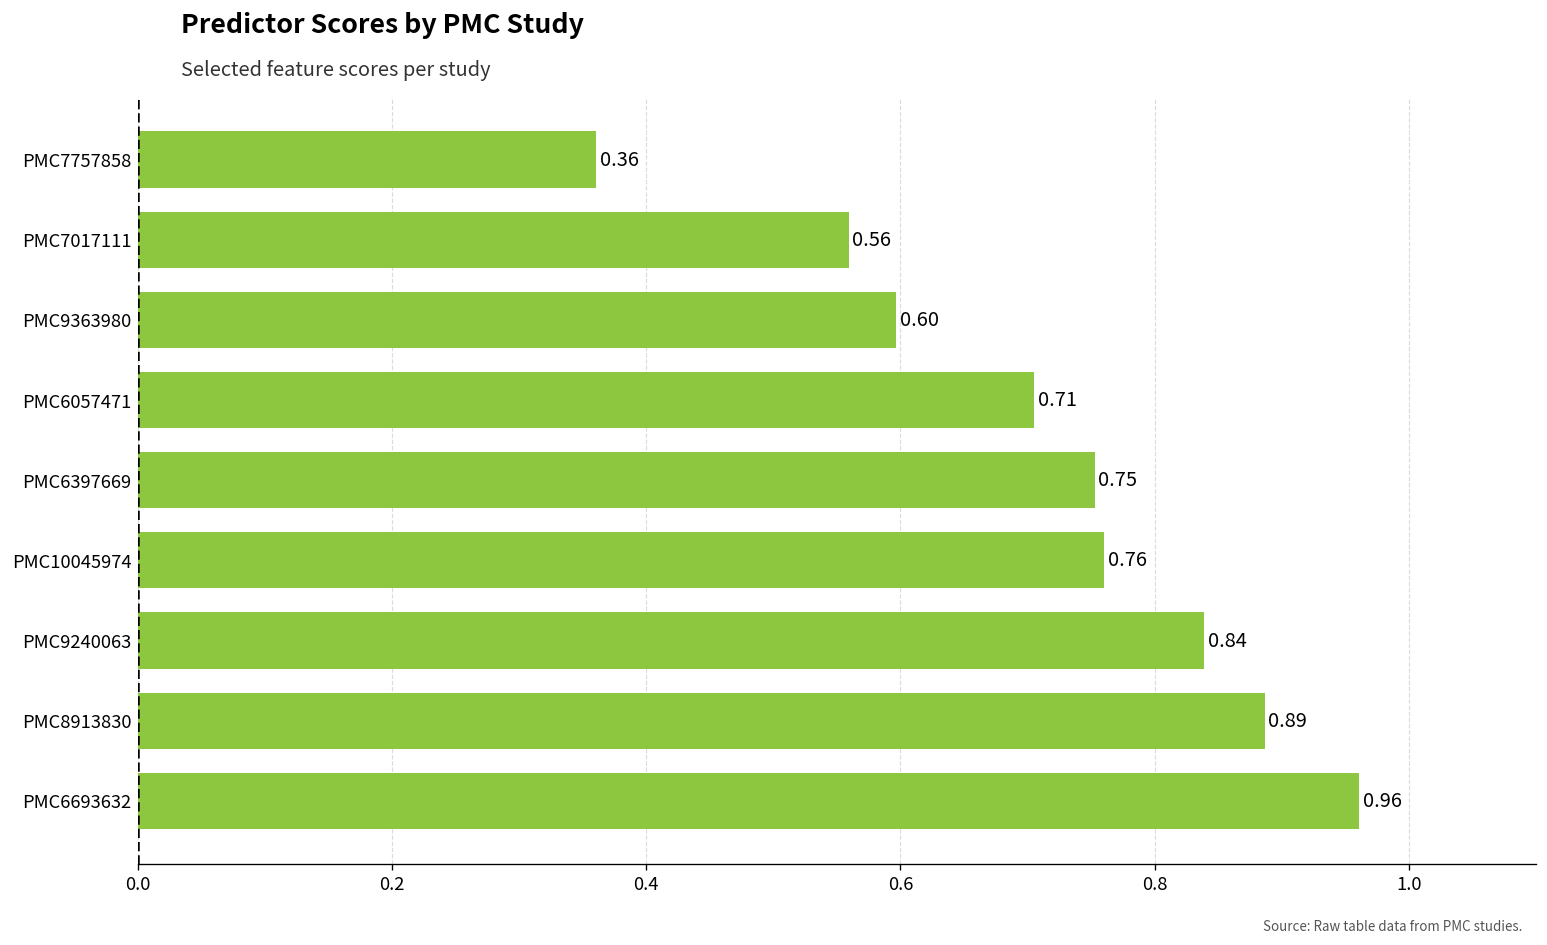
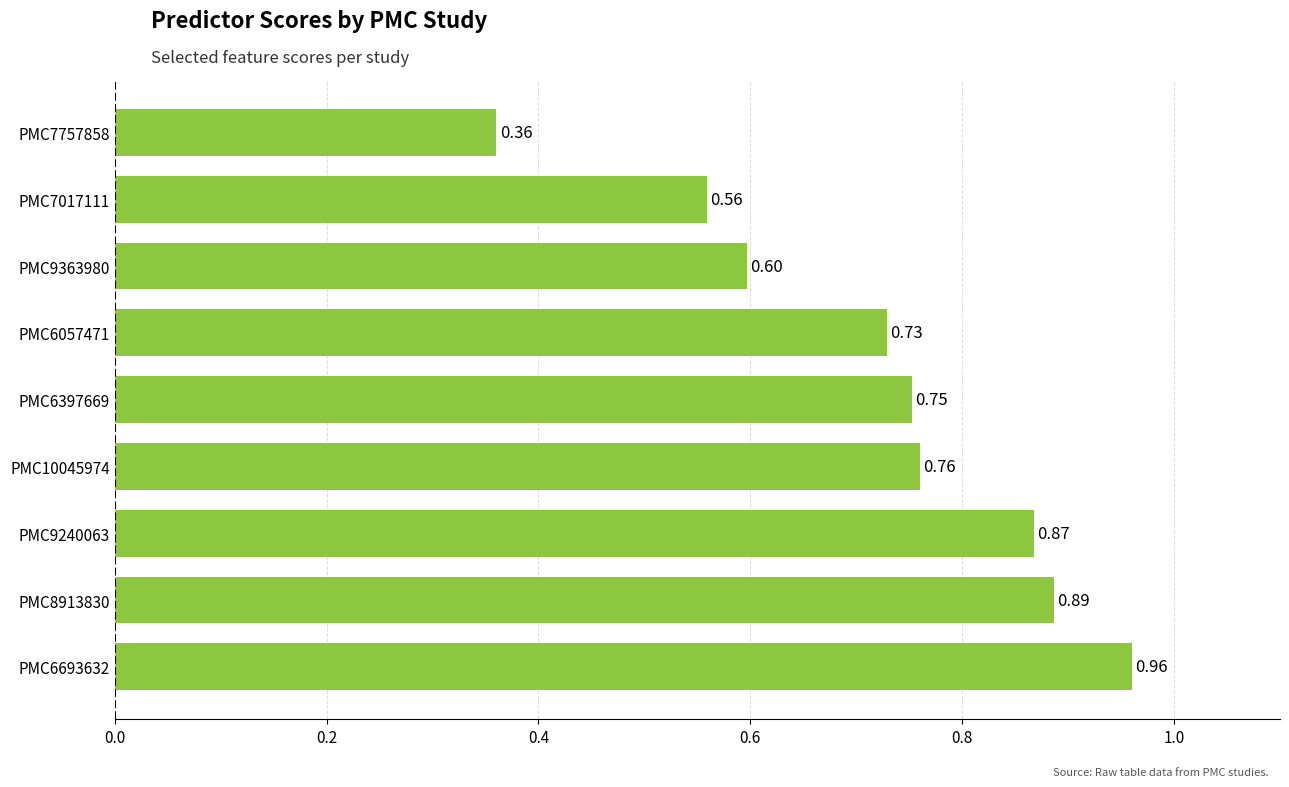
  {
    "PMC7757858": 0.36,
    "PMC7017111": 0.56,
    "PMC9363980": 0.60,
-   "PMC6057471": 0.71,
+   "PMC6057471": 0.73,
    "PMC6397669": 0.75,
    "PMC10045974": 0.76,
-   "PMC9240063": 0.84,
+   "PMC9240063": 0.87,
    "PMC8913830": 0.89,
    "PMC6693632": 0.96
  }
